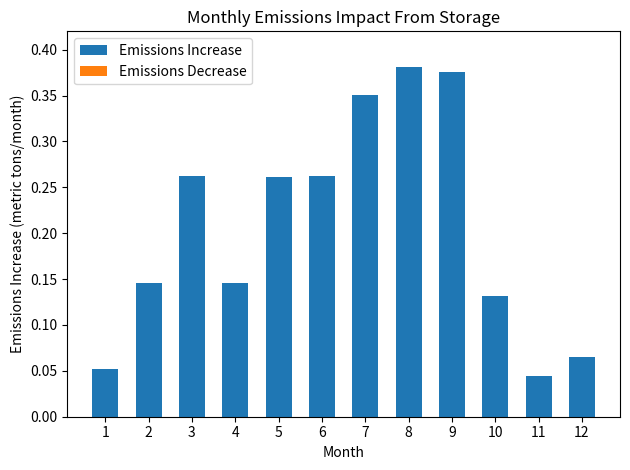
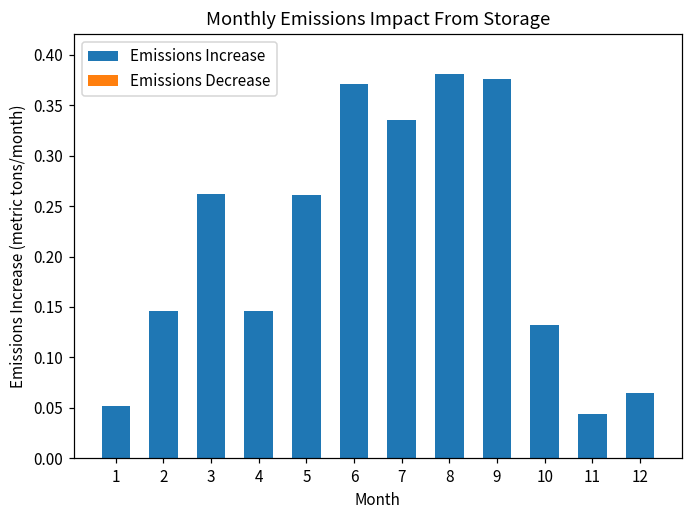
  {
    "Emissions Increase": {
      "1": 0.05,
      "2": 0.15,
      "3": 0.26,
      "4": 0.15,
      "5": 0.26,
-     "6": 0.26,
-     "7": 0.35,
+     "6": 0.37,
+     "7": 0.34,
      "8": 0.38,
      "9": 0.38,
      "10": 0.13,
      "11": 0.04,
      "12": 0.07
    },
    "Emissions Decrease": {
      "1": 0.00,
      "2": 0.00,
      "3": 0.00,
      "4": 0.00,
      "5": 0.00,
      "6": 0.00,
      "7": 0.00,
      "8": 0.00,
      "9": 0.00,
      "10": 0.00,
      "11": 0.00,
      "12": 0.00
    }
  }
